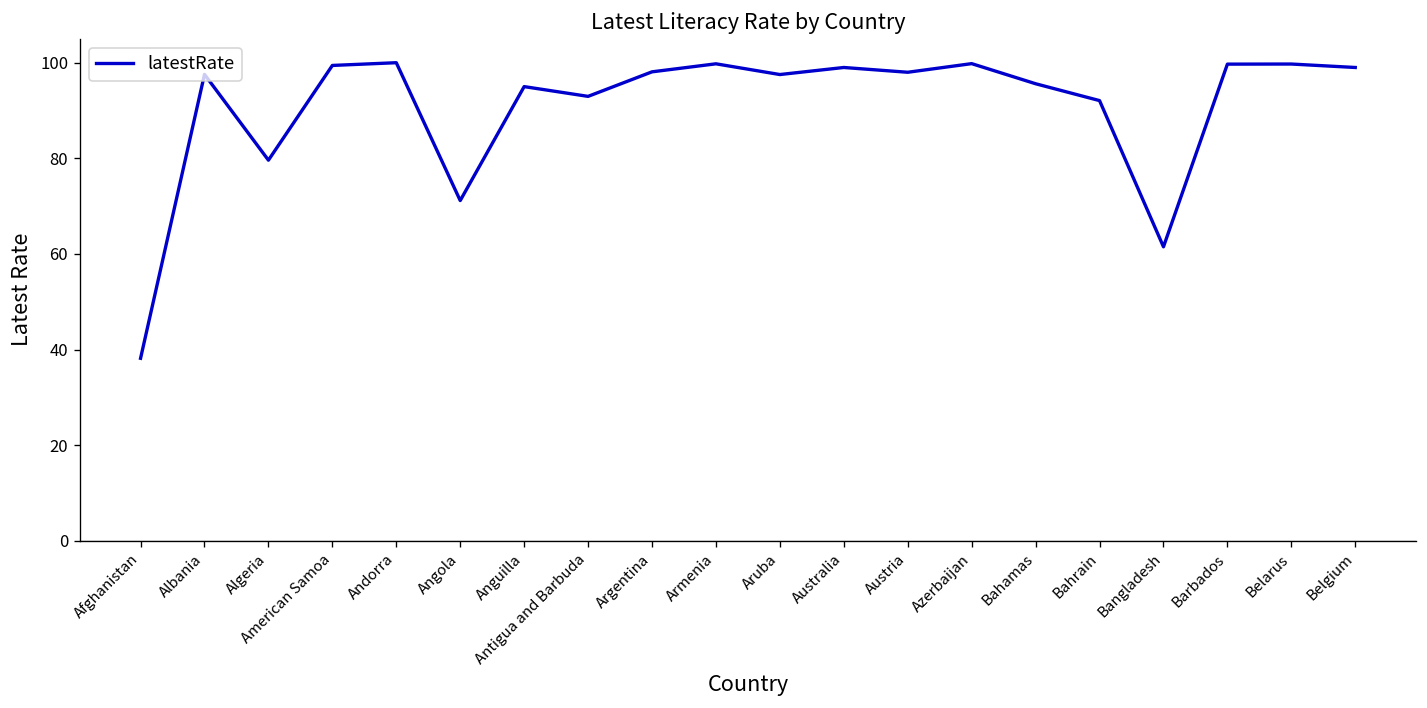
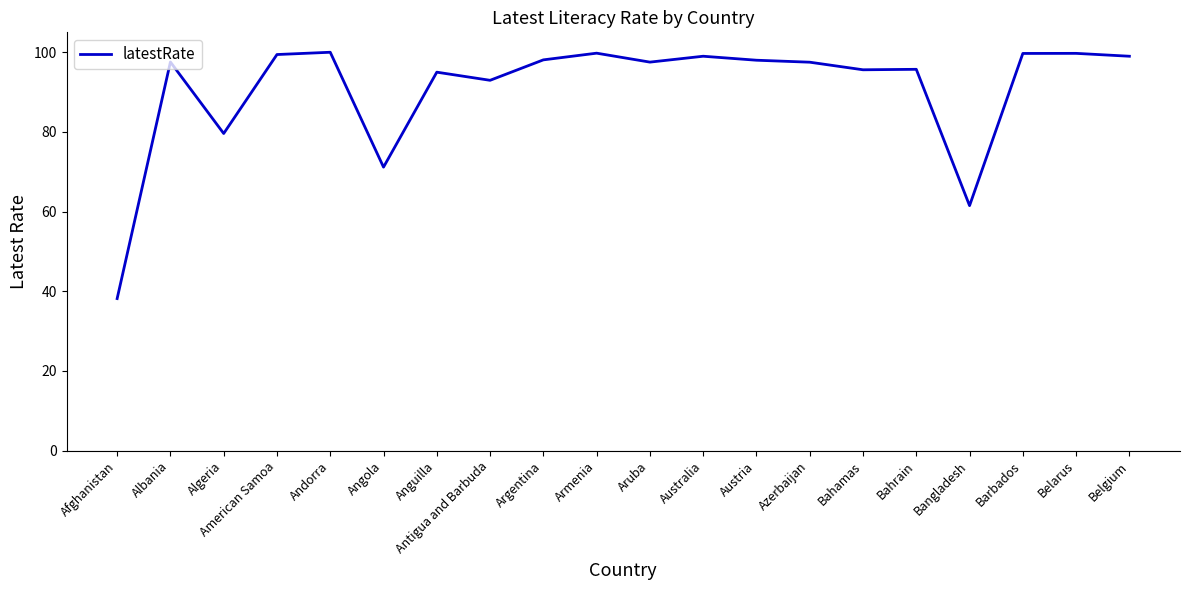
  {
    "Afghanistan": 38,
    "Algeria": 80,
    "American Samoa": 99,
    "Andorra": 100,
    "Angola": 71,
    "Anguilla": 95,
    "Antigua and Barbuda": 93,
    "Argentina": 98,
    "Armenia": 100,
    "Aruba": 98,
    "Australia": 99,
    "Austria": 98,
-   "Azerbaijan": 100,
+   "Azerbaijan": 98,
    "Bahamas": 96,
-   "Bahrain": 92,
+   "Bahrain": 96,
    "Bangladesh": 61,
    "Barbados": 100,
    "Belarus": 100,
    "Belgium": 99
  }
